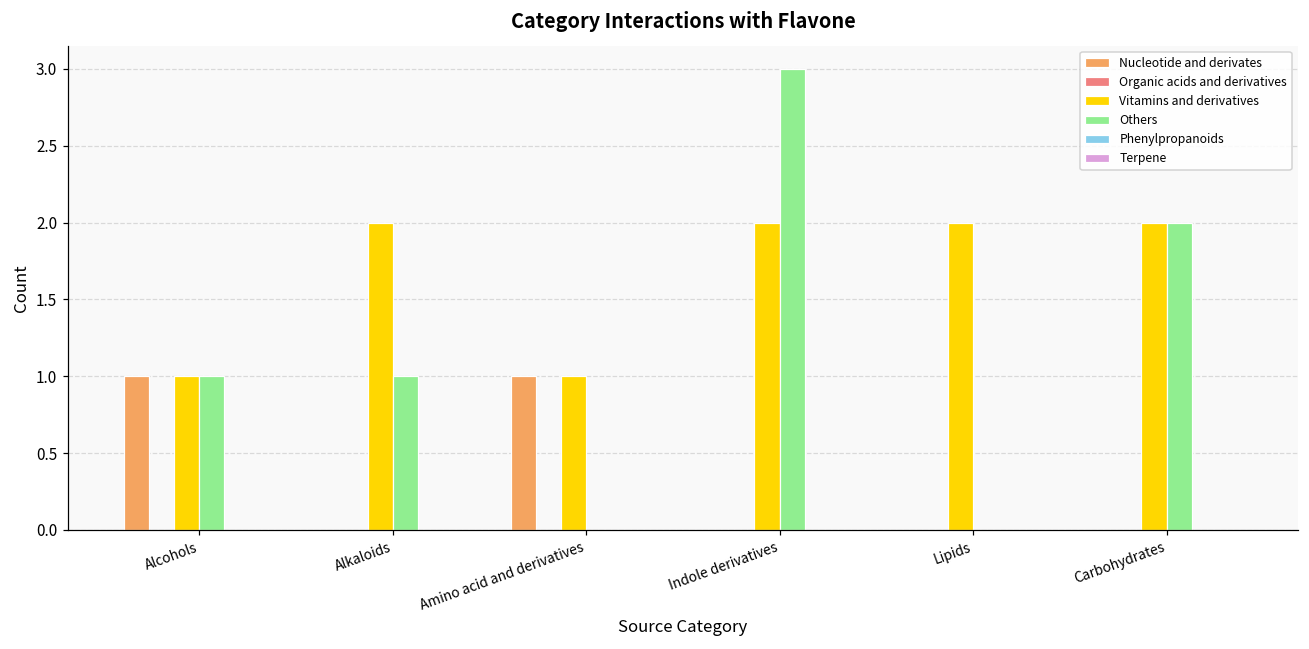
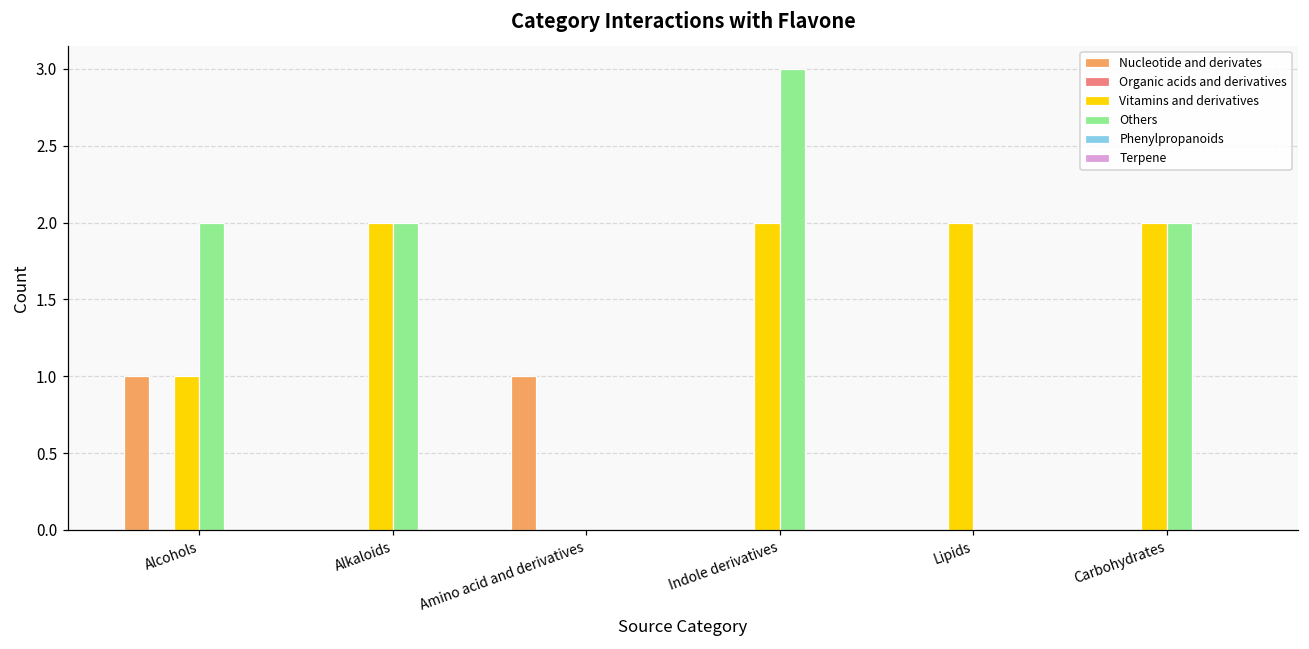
  {
    "Vitamins and derivatives": {
      "Alcohols": 1,
      "Alkaloids": 2,
-     "Amino acid and derivatives": 1,
+     "Amino acid and derivatives": 0,
      "Indole derivatives": 2,
      "Lipids": 2,
      "Carbohydrates": 2
    },
    "Others": {
-     "Alcohols": 1,
-     "Alkaloids": 1,
+     "Alcohols": 2,
+     "Alkaloids": 2,
      "Amino acid and derivatives": 0,
      "Indole derivatives": 3,
      "Lipids": 0,
      "Carbohydrates": 2
    },
    "Phenylpropanoids": {
      "Alcohols": 0,
      "Alkaloids": 0,
      "Amino acid and derivatives": 0,
      "Indole derivatives": 0,
      "Lipids": 0,
      "Carbohydrates": 0
    },
    "Terpene": {
      "Alcohols": 0,
      "Alkaloids": 0,
      "Amino acid and derivatives": 0,
      "Indole derivatives": 0,
      "Lipids": 0,
      "Carbohydrates": 0
    }
  }
